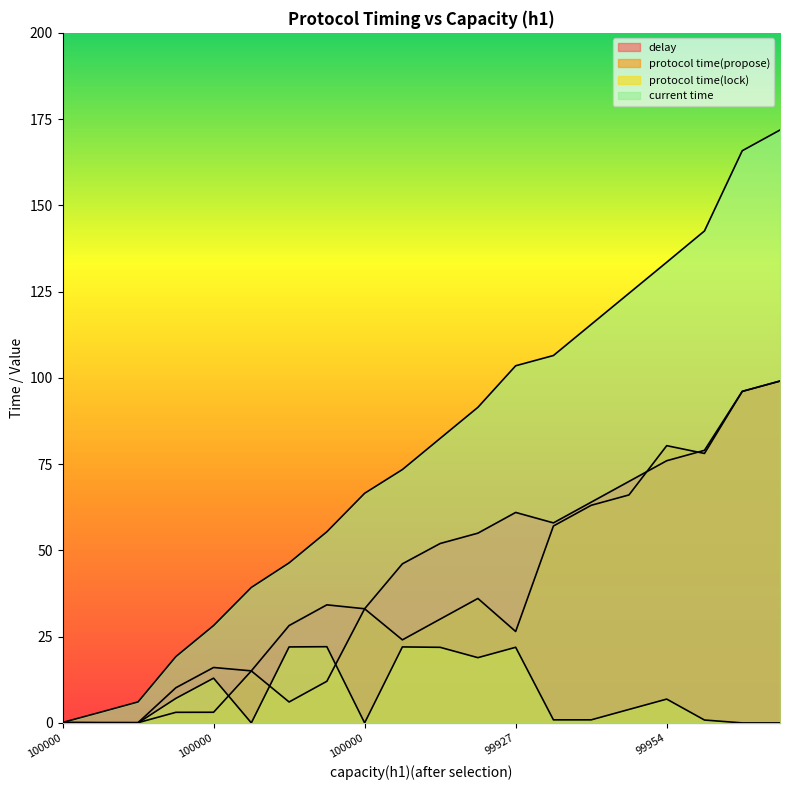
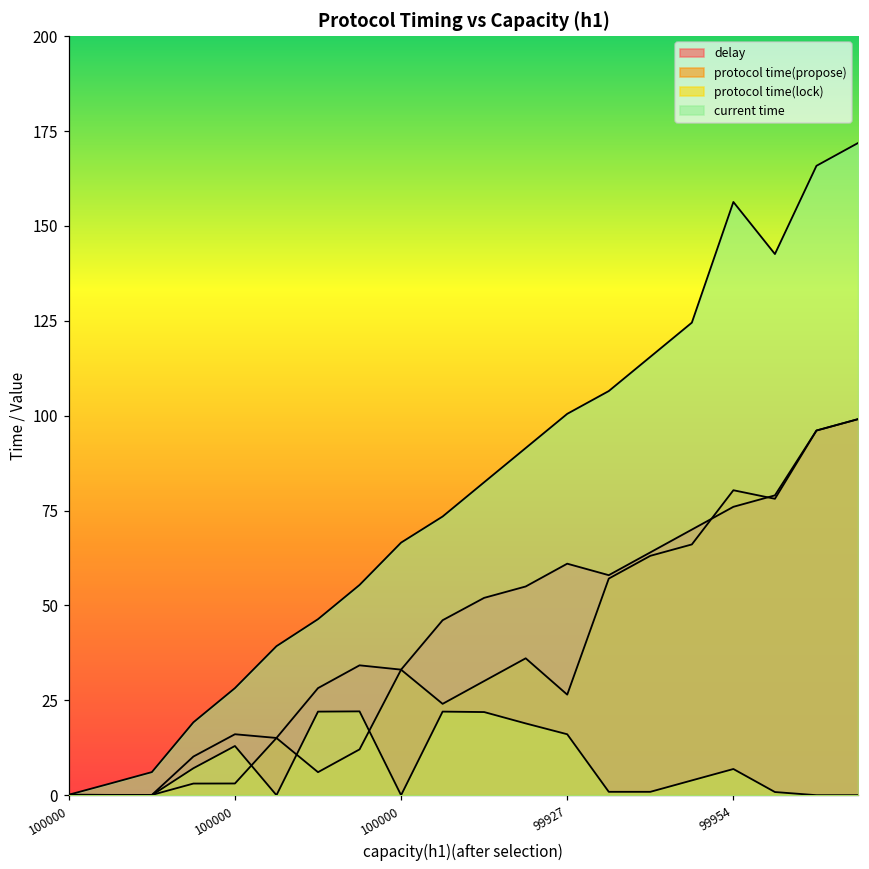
  {
    "delay": {
      "99927": 61,
      "99954": 76
    },
    "protocol time(propose)": {
      "99927": 27,
      "99954": 80
    },
    "protocol time(lock)": {
-     "99927": 22,
+     "99927": 16,
      "99954": 7
    },
    "current time": {
-     "99927": 104,
-     "99954": 134
+     "99927": 100,
+     "99954": 156
    }
  }
